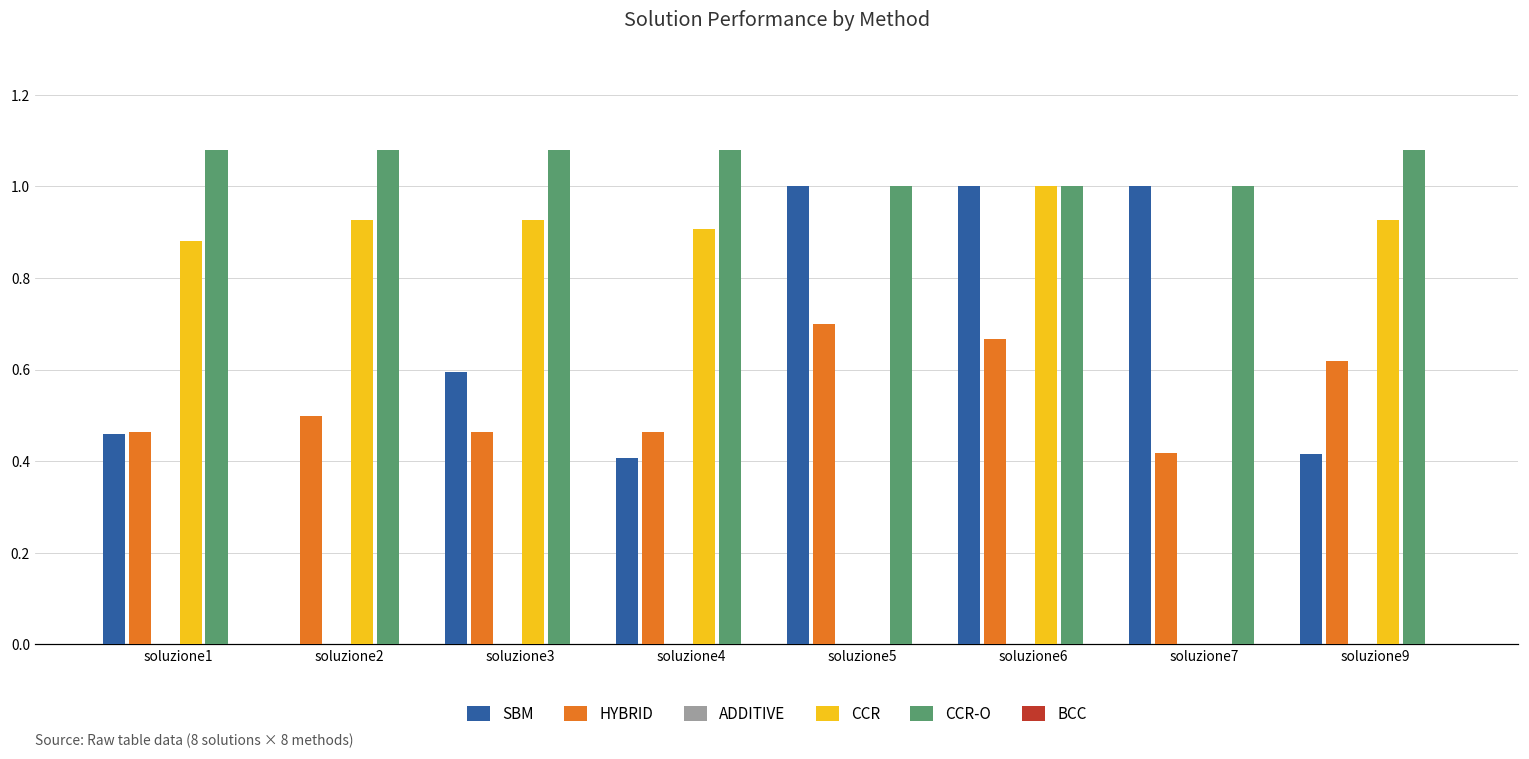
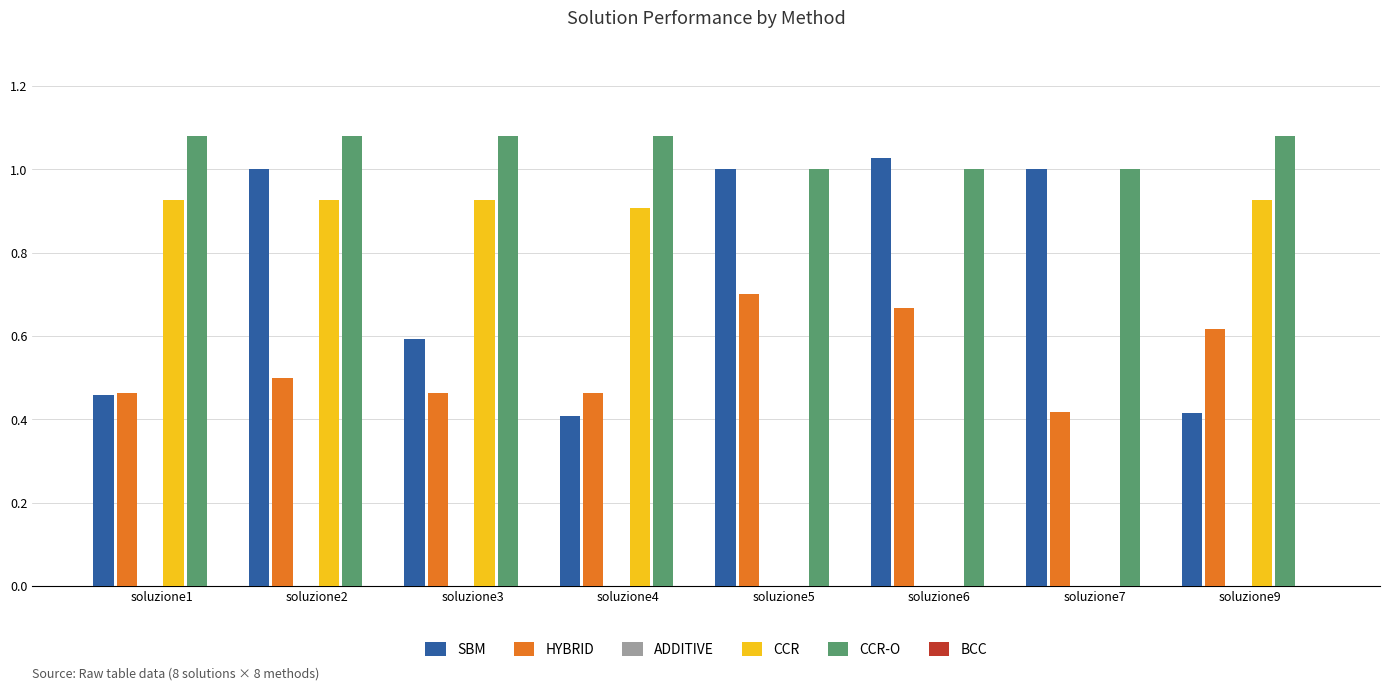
  {
    "SBM": {
      "soluzione1": 0.46,
-     "soluzione2": 0,
+     "soluzione2": 1,
      "soluzione3": 0.59,
      "soluzione4": 0.41,
      "soluzione5": 1.00,
-     "soluzione6": 1.00,
+     "soluzione6": 1.03,
      "soluzione7": 1.00,
      "soluzione9": 0.42
    },
    "HYBRID": {
      "soluzione1": 0.46,
      "soluzione2": 0.50,
      "soluzione3": 0.46,
      "soluzione4": 0.46,
      "soluzione5": 0.70,
      "soluzione6": 0.67,
      "soluzione7": 0.42,
      "soluzione9": 0.62
    },
    "ADDITIVE": {
      "soluzione2": 0.00,
      "soluzione3": 0.00,
      "soluzione5": 0.00,
      "soluzione6": 0.00,
      "soluzione7": 0.00,
      "soluzione9": 0.00
    },
    "CCR": {
-     "soluzione1": 0.88,
+     "soluzione1": 0.93,
      "soluzione2": 0.93,
      "soluzione3": 0.93,
      "soluzione4": 0.91,
      "soluzione5": 0.00,
-     "soluzione6": 1,
+     "soluzione6": 0,
      "soluzione7": 0.00,
      "soluzione9": 0.93
    },
    "CCR-O": {
      "soluzione1": 1.08,
      "soluzione2": 1.08,
      "soluzione3": 1.08,
      "soluzione4": 1.08,
      "soluzione5": 1.00,
      "soluzione6": 1.00,
      "soluzione7": 1.00,
      "soluzione9": 1.08
    },
    "BCC": {
      "soluzione1": 0.00,
      "soluzione2": 0.00,
      "soluzione3": 0.00,
      "soluzione4": 0.00,
      "soluzione5": 0.00,
      "soluzione6": 0.00,
      "soluzione7": 0.00,
      "soluzione9": 0.00
    }
  }
